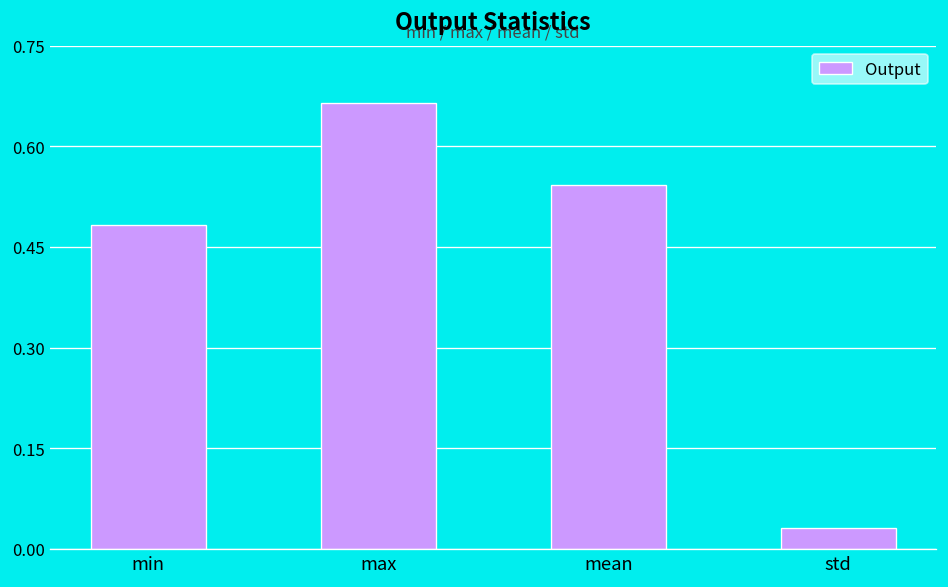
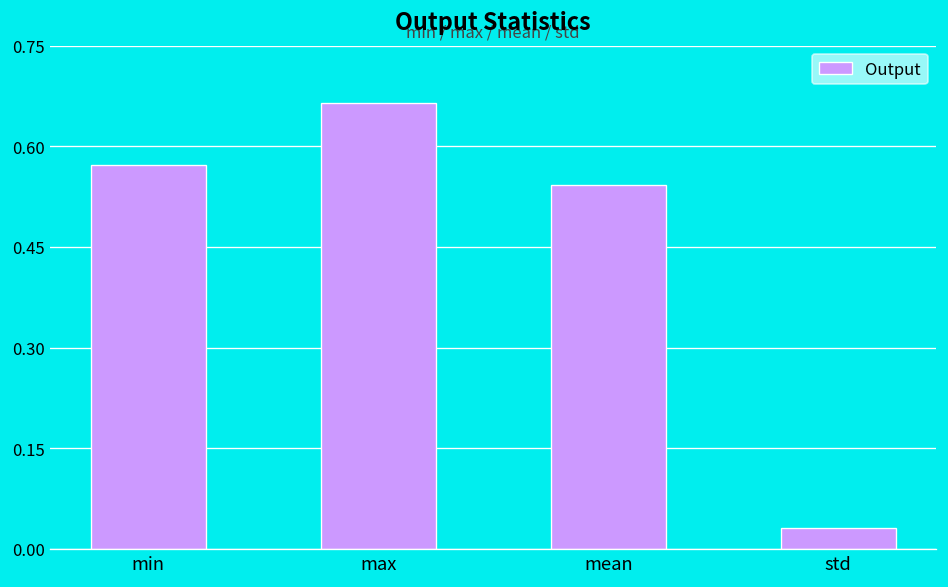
  {
-   "min": 0.48,
+   "min": 0.57,
    "max": 0.66,
    "mean": 0.54,
    "std": 0.03
  }
